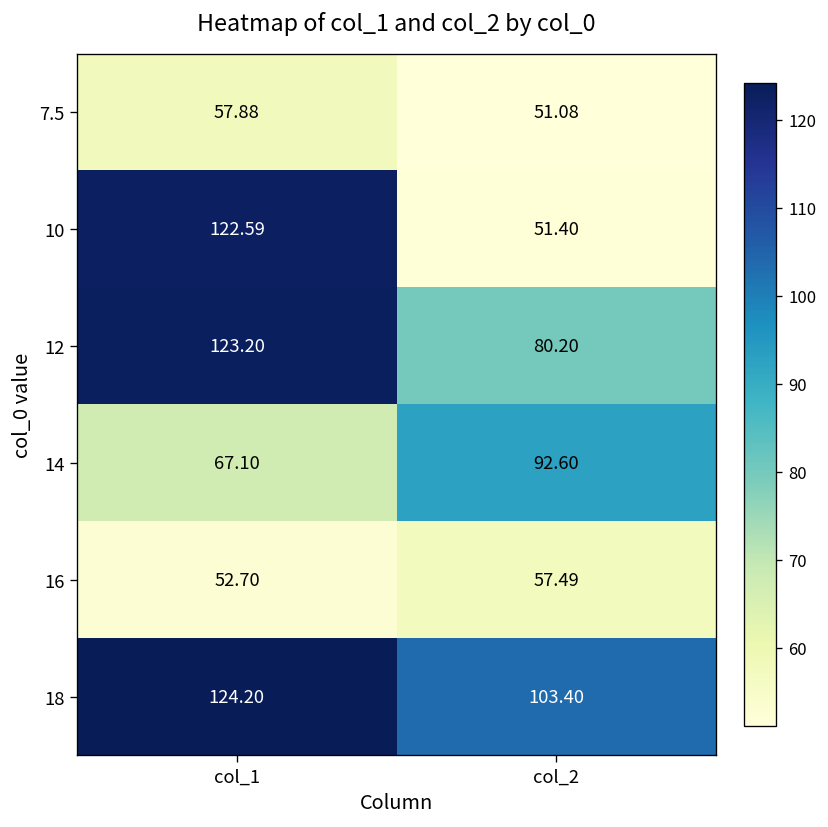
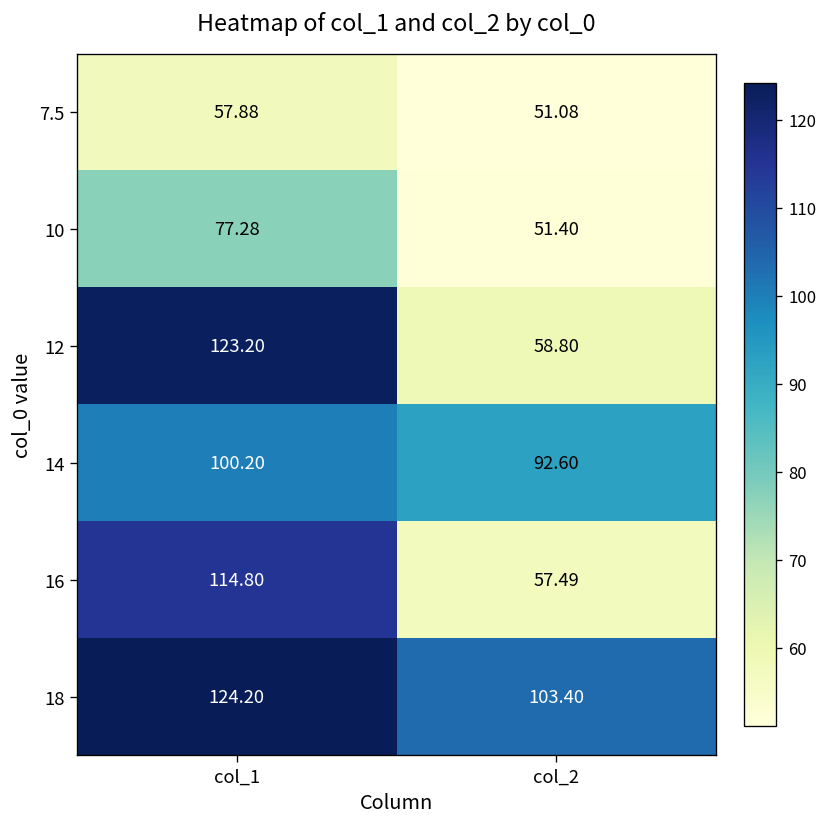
  {
    "7.5": {
      "col_1": 57.88,
      "col_2": 51.08
    },
    "10": {
-     "col_1": 122.59,
+     "col_1": 77.28,
      "col_2": 51.40
    },
    "12": {
      "col_1": 123.20,
-     "col_2": 80.20
+     "col_2": 58.80
    },
    "14": {
-     "col_1": 67.10,
+     "col_1": 100.20,
      "col_2": 92.60
    },
    "16": {
-     "col_1": 52.70,
+     "col_1": 114.80,
      "col_2": 57.49
    },
    "18": {
      "col_1": 124.20,
      "col_2": 103.40
    }
  }
